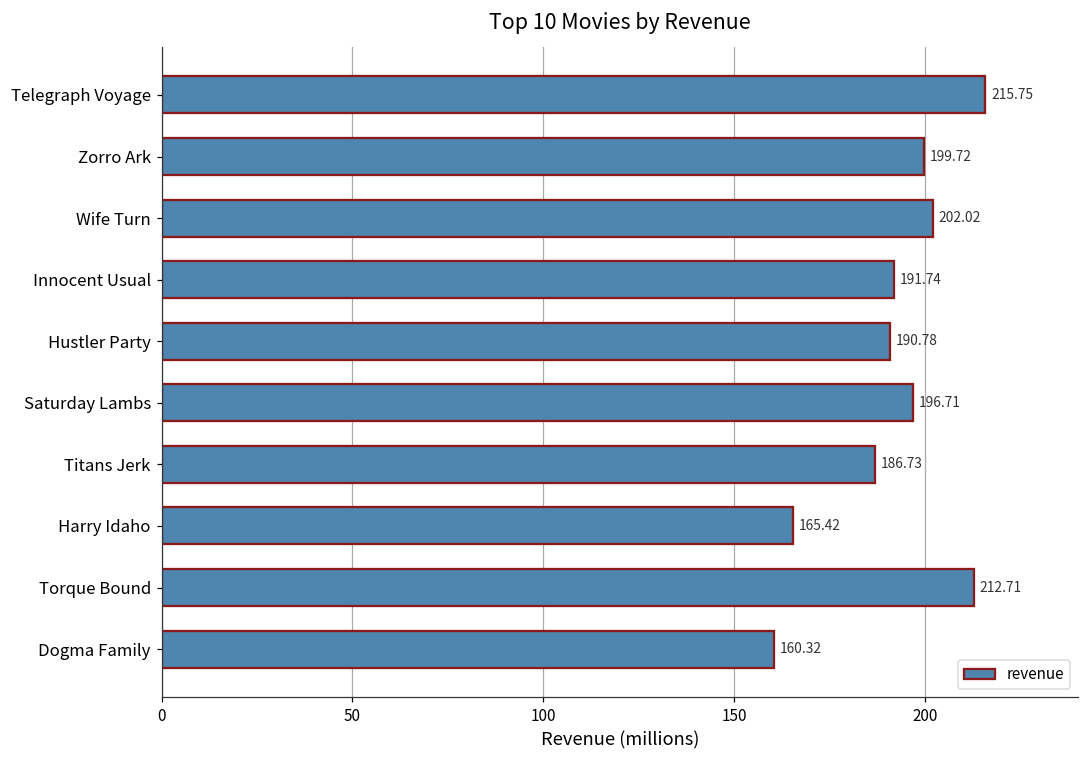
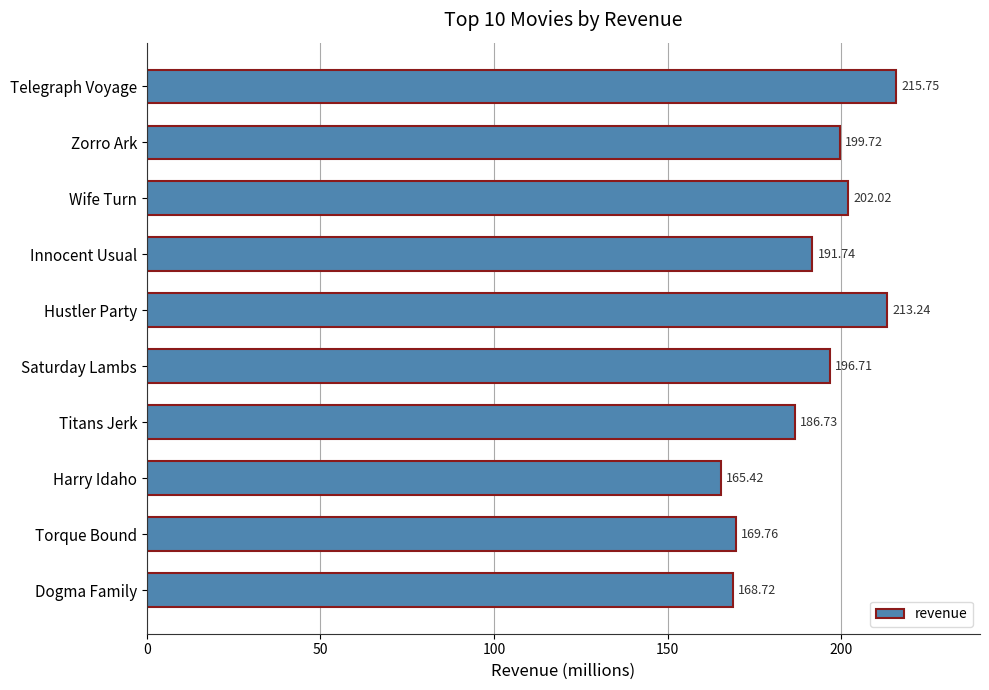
  {
    "Telegraph Voyage": 215.75,
    "Zorro Ark": 199.72,
    "Wife Turn": 202.02,
    "Innocent Usual": 191.74,
-   "Hustler Party": 190.78,
+   "Hustler Party": 213.24,
    "Saturday Lambs": 196.71,
    "Titans Jerk": 186.73,
    "Harry Idaho": 165.42,
-   "Torque Bound": 212.71,
-   "Dogma Family": 160.32
+   "Torque Bound": 169.76,
+   "Dogma Family": 168.72
  }
